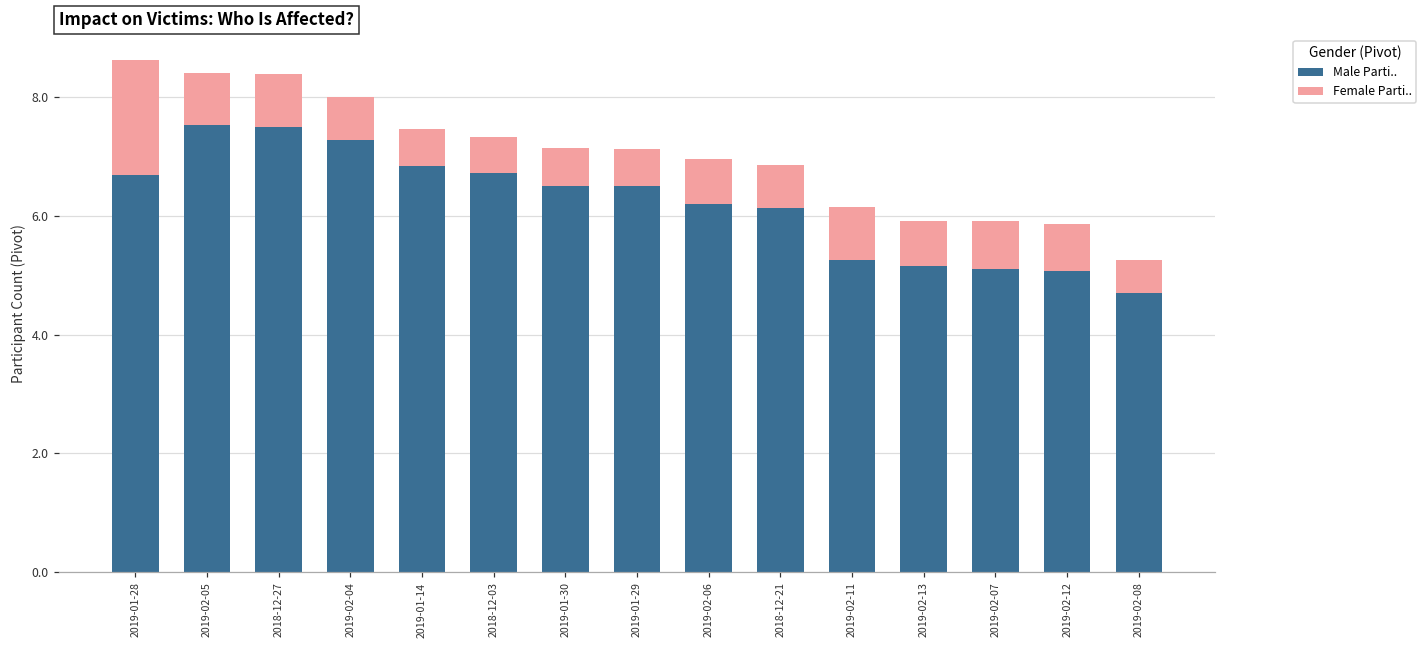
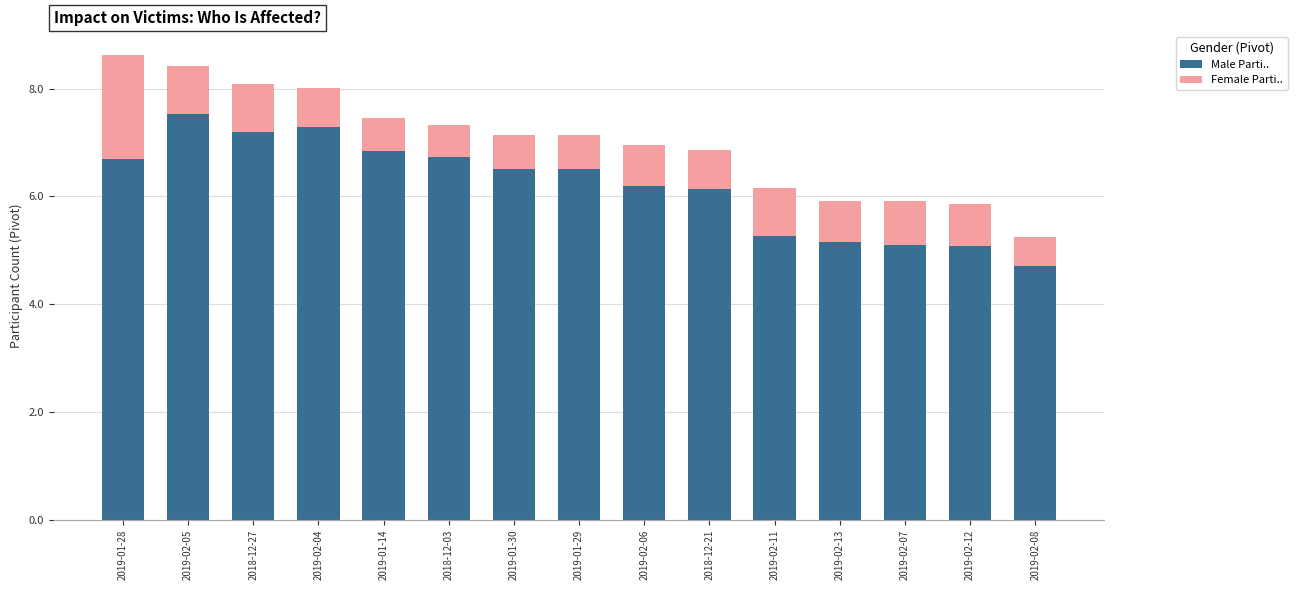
  {
    "Male Parti..": {
      "2019-01-28": 6.7,
      "2019-02-05": 7.5,
-     "2018-12-27": 7.5,
+     "2018-12-27": 7.2,
      "2019-02-04": 7.3,
      "2019-01-14": 6.9,
      "2018-12-03": 6.7,
      "2019-01-30": 6.5,
      "2019-01-29": 6.5,
      "2019-02-06": 6.2,
      "2018-12-21": 6.1,
      "2019-02-11": 5.3,
      "2019-02-13": 5.2,
      "2019-02-07": 5.1,
      "2019-02-12": 5.1,
      "2019-02-08": 4.7
    },
    "Female Parti..": {
      "2019-01-28": 1.9,
      "2019-02-05": 0.9,
      "2018-12-27": 0.9,
      "2019-02-04": 0.7,
      "2019-01-14": 0.6,
      "2018-12-03": 0.6,
      "2019-01-30": 0.6,
      "2019-01-29": 0.6,
      "2019-02-06": 0.8,
      "2018-12-21": 0.7,
      "2019-02-11": 0.9,
      "2019-02-13": 0.8,
      "2019-02-07": 0.8,
      "2019-02-12": 0.8,
      "2019-02-08": 0.5
    }
  }
